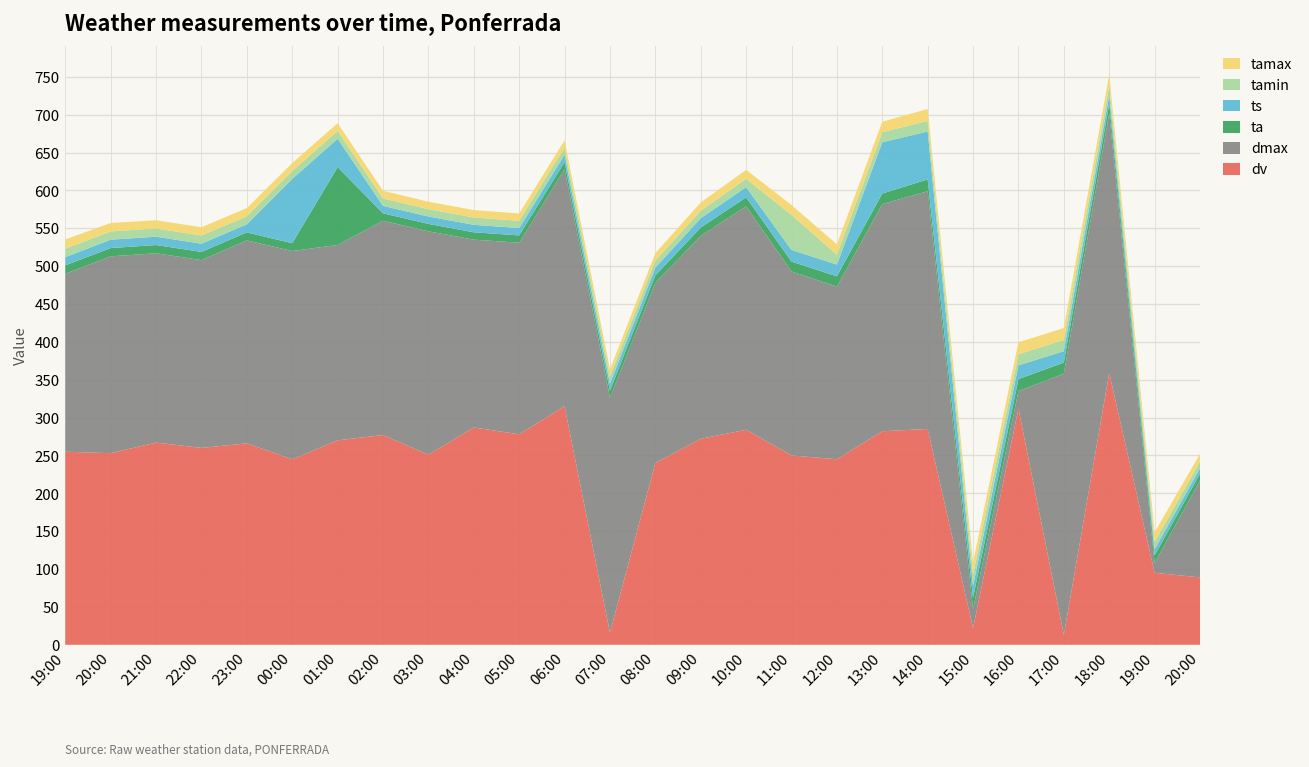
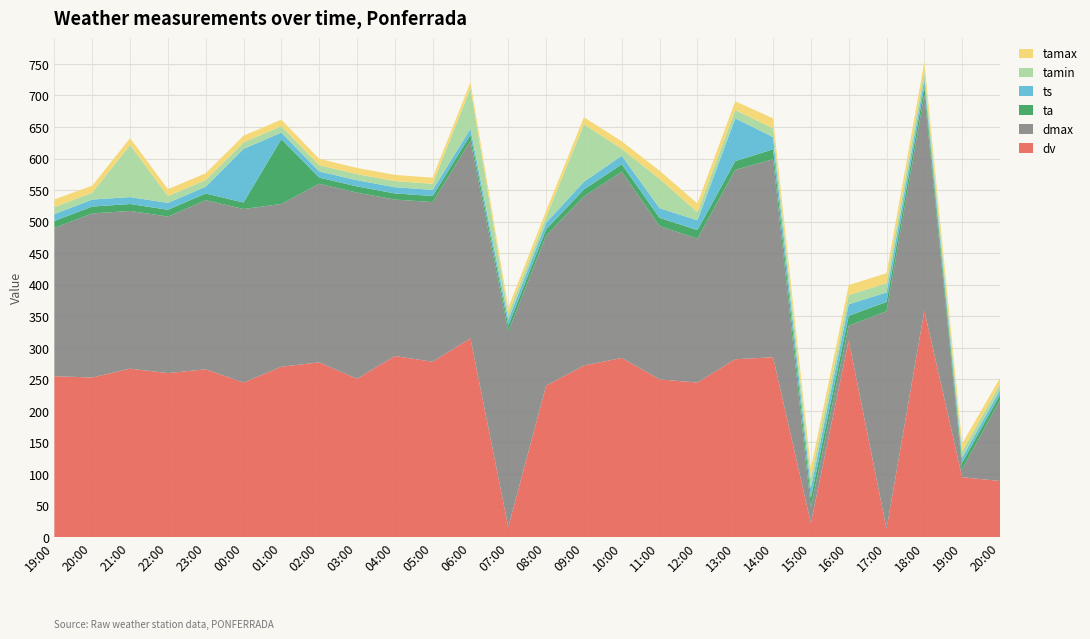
  {
    "dv": {
      "21:00": 270,
      "22:00": 260,
      "23:00": 270,
      "00:00": 250,
      "01:00": 270,
      "02:00": 280,
      "03:00": 250,
      "04:00": 290,
      "05:00": 280,
      "06:00": 320,
      "07:00": 20,
      "08:00": 240,
      "09:00": 270,
      "10:00": 280,
      "11:00": 250,
      "12:00": 250,
      "13:00": 280,
      "14:00": 290,
      "15:00": 20,
      "16:00": 310,
      "17:00": 10,
      "18:00": 360
    },
    "dmax": {
      "21:00": 250,
      "22:00": 250,
      "23:00": 270,
      "00:00": 280,
      "01:00": 260,
      "02:00": 280,
      "03:00": 300,
      "04:00": 250,
      "05:00": 250,
      "06:00": 310,
      "07:00": 310,
      "08:00": 240,
      "09:00": 270,
      "10:00": 300,
      "11:00": 240,
      "12:00": 230,
      "13:00": 300,
      "14:00": 310,
      "15:00": 30,
      "16:00": 20,
      "17:00": 350,
      "18:00": 340
    },
    "ta": {
      "21:00": 10,
      "22:00": 10,
      "23:00": 10,
      "00:00": 10,
      "01:00": 100,
      "02:00": 10,
      "03:00": 10,
      "04:00": 10,
      "05:00": 10,
      "06:00": 10,
      "07:00": 10,
      "08:00": 10,
      "09:00": 10,
      "10:00": 10,
      "11:00": 10,
      "12:00": 10,
      "13:00": 10,
      "14:00": 20,
      "15:00": 20,
      "16:00": 20,
      "17:00": 10,
      "18:00": 10
    },
    "ts": {
      "21:00": 10,
      "22:00": 10,
      "23:00": 10,
      "00:00": 90,
-     "01:00": 40,
+     "01:00": 10,
      "02:00": 10,
      "03:00": 10,
      "04:00": 10,
      "05:00": 10,
      "06:00": 10,
      "07:00": 10,
      "08:00": 10,
      "09:00": 10,
      "10:00": 10,
      "11:00": 20,
      "12:00": 20,
      "13:00": 70,
-     "14:00": 60,
+     "14:00": 20,
      "15:00": 20,
      "16:00": 20,
      "17:00": 20,
      "18:00": 10
    },
    "tamin": {
-     "21:00": 10,
+     "21:00": 80,
      "22:00": 10,
      "23:00": 10,
      "00:00": 10,
      "01:00": 10,
      "02:00": 10,
      "03:00": 10,
      "04:00": 10,
      "05:00": 10,
-     "06:00": 10,
+     "06:00": 60,
      "07:00": 10,
      "08:00": 10,
-     "09:00": 10,
+     "09:00": 90,
      "10:00": 10,
      "11:00": 50,
      "12:00": 10,
      "13:00": 10,
      "14:00": 10,
      "15:00": 20,
      "16:00": 10,
      "17:00": 10,
      "18:00": 10
    },
    "tamax": {
      "21:00": 10,
      "22:00": 10,
      "23:00": 10,
      "00:00": 10,
      "01:00": 10,
      "02:00": 10,
      "03:00": 10,
      "04:00": 10,
      "05:00": 10,
      "06:00": 10,
      "07:00": 10,
      "08:00": 10,
      "09:00": 10,
      "10:00": 10,
      "11:00": 10,
      "12:00": 10,
      "13:00": 10,
      "14:00": 20,
      "15:00": 20,
      "16:00": 20,
      "17:00": 20,
      "18:00": 10
    }
  }
